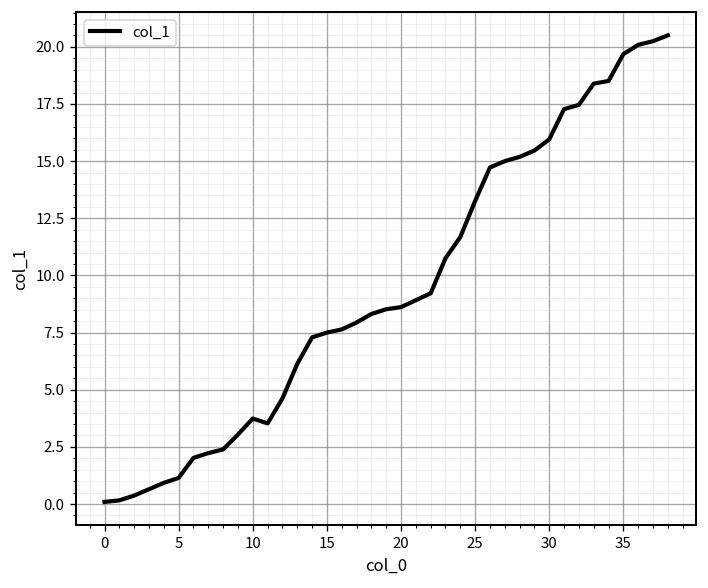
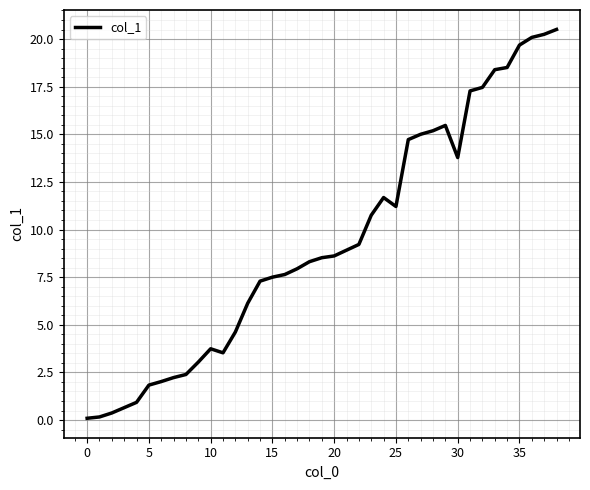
  {
    "0": 0.1,
-   "5": 1.1,
+   "5": 1.8,
    "10": 3.7,
    "15": 7.5,
    "20": 8.6,
-   "25": 13.3,
-   "30": 16.0,
+   "25": 11.2,
+   "30": 13.8,
    "35": 19.7
  }
